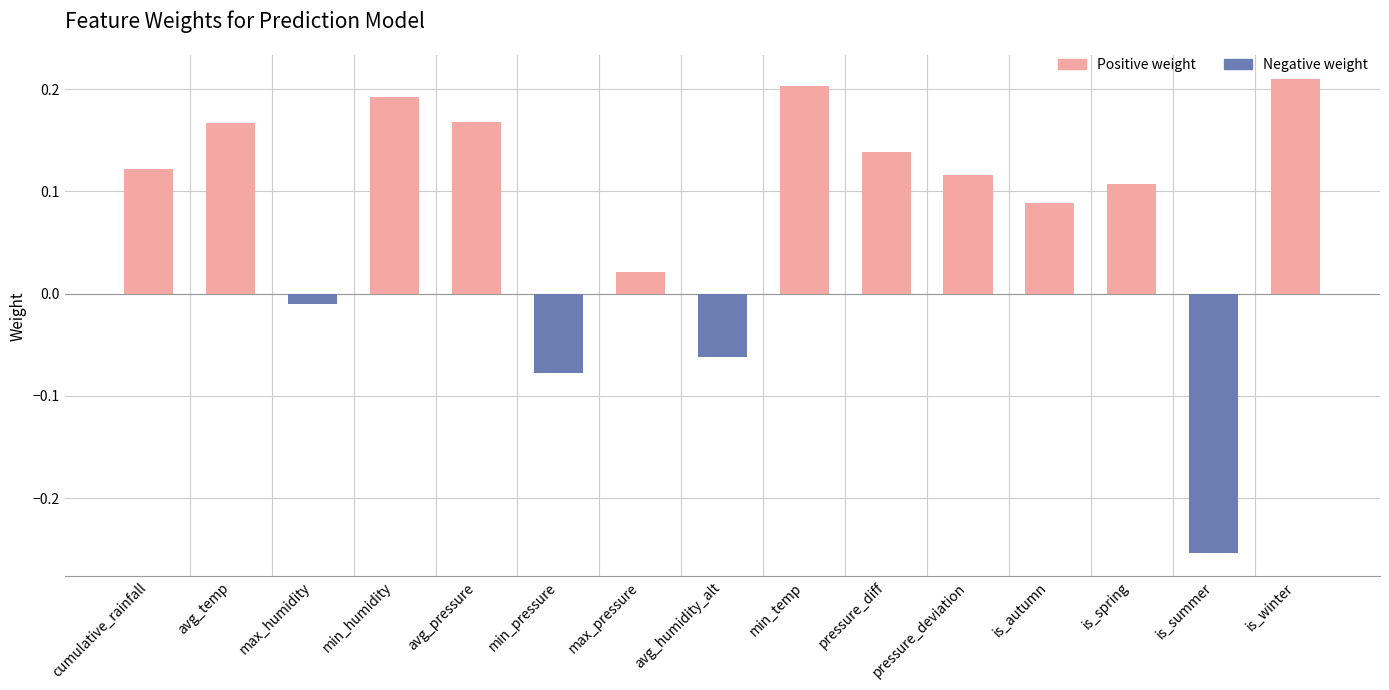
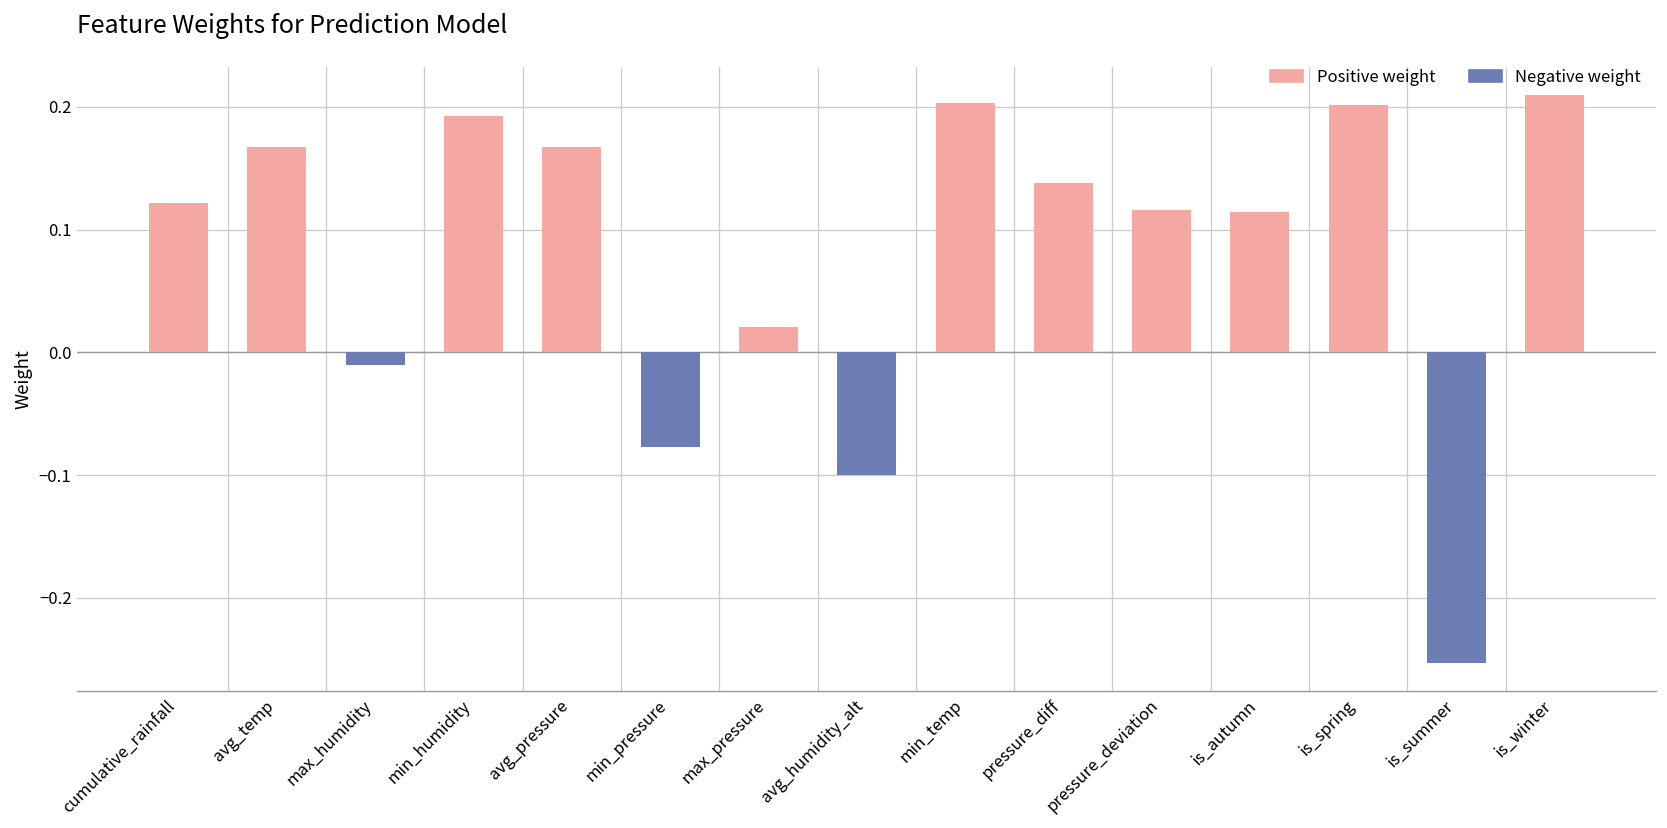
  {
    "cumulative_rainfall": 0.122,
    "avg_temp": 0.167,
    "max_humidity": -0.010,
    "min_humidity": 0.192,
    "avg_pressure": 0.168,
    "min_pressure": -0.077,
    "max_pressure": 0.021,
-   "avg_humidity_alt": -0.062,
+   "avg_humidity_alt": -0.100,
    "min_temp": 0.203,
    "pressure_diff": 0.138,
    "pressure_deviation": 0.116,
-   "is_autumn": 0.088,
-   "is_spring": 0.107,
+   "is_autumn": 0.115,
+   "is_spring": 0.202,
    "is_summer": -0.253,
    "is_winter": 0.210
  }
